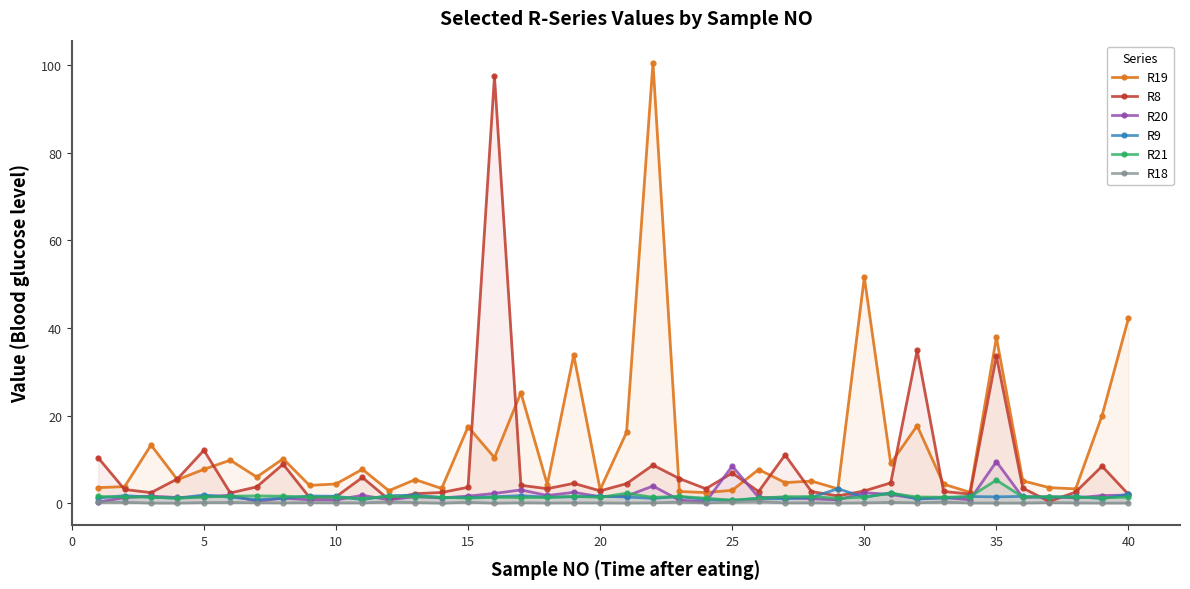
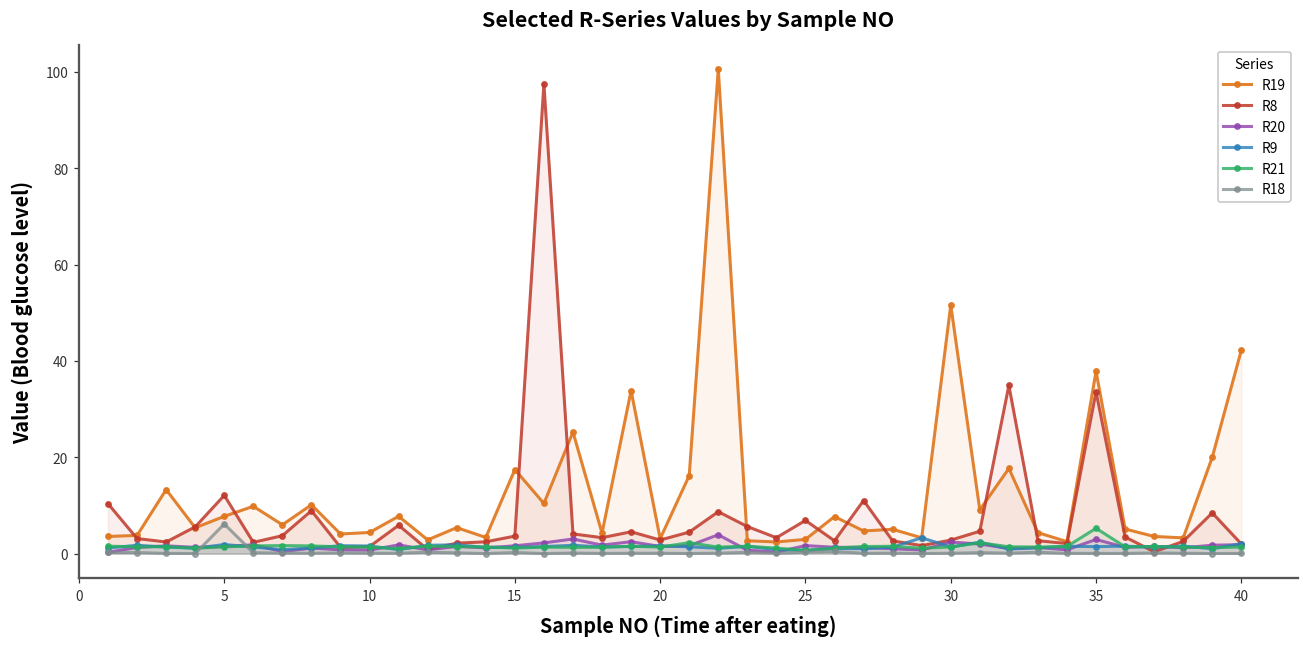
  {
    "R19": {
      "5": 8,
      "10": 4,
      "15": 17,
      "25": 3,
      "30": 52,
      "35": 38,
      "40": 42
    },
    "R8": {
      "5": 12,
      "15": 4,
      "25": 7,
      "35": 34
    },
    "R20": {
      "10": 1,
-     "25": 8,
-     "35": 10
+     "25": 2,
+     "35": 3
    },
    "R9": {
      "35": 1
    },
    "R21": {
      "35": 5
    },
    "R18": {
-     "5": 0,
+     "5": 6,
      "10": 0,
      "15": 0,
      "20": 0,
      "30": 0,
      "35": 0,
      "40": 0
    }
  }
